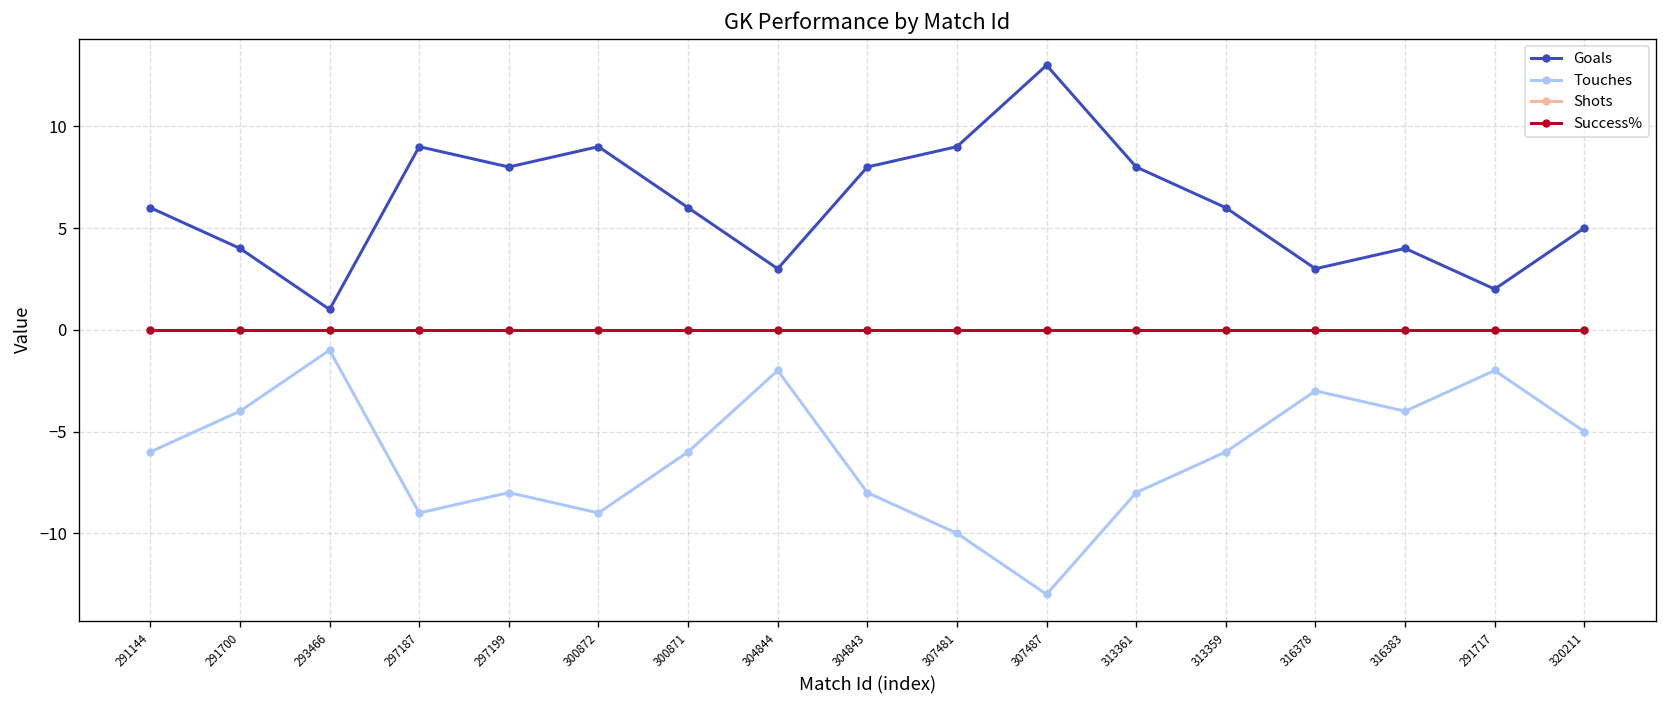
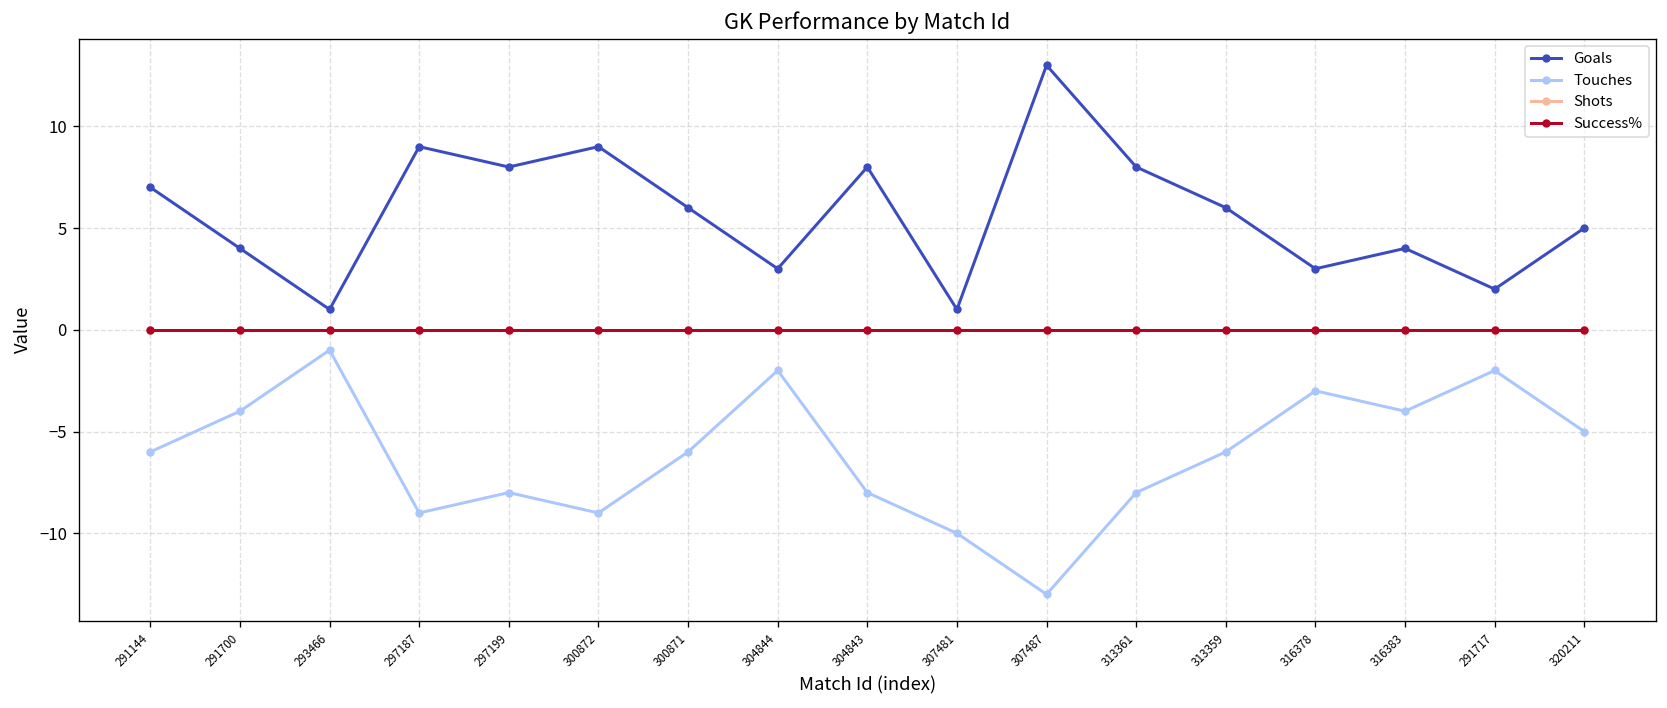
  {
    "Goals": {
-     "291144": 6,
+     "291144": 7,
      "291700": 4,
      "293466": 1,
      "297187": 9,
      "297199": 8,
      "300872": 9,
      "300871": 6,
      "304844": 3,
      "304843": 8,
-     "307481": 9,
+     "307481": 1,
      "307487": 13,
      "313361": 8,
      "313359": 6,
      "316378": 3,
      "316383": 4,
      "291717": 2,
      "320211": 5
    },
    "Touches": {
      "291144": -6,
      "291700": -4,
      "293466": -1,
      "297187": -9,
      "297199": -8,
      "300872": -9,
      "300871": -6,
      "304844": -2,
      "304843": -8,
      "307481": -10,
      "307487": -13,
      "313361": -8,
      "313359": -6,
      "316378": -3,
      "316383": -4,
      "291717": -2,
      "320211": -5
    },
    "Success%": {
      "291144": 0,
      "291700": 0,
      "293466": 0,
      "297187": 0,
      "297199": 0,
      "300872": 0,
      "300871": 0,
      "304844": 0,
      "304843": 0,
      "307481": 0,
      "307487": 0,
      "313361": 0,
      "313359": 0,
      "316378": 0,
      "316383": 0,
      "291717": 0,
      "320211": 0
    }
  }
